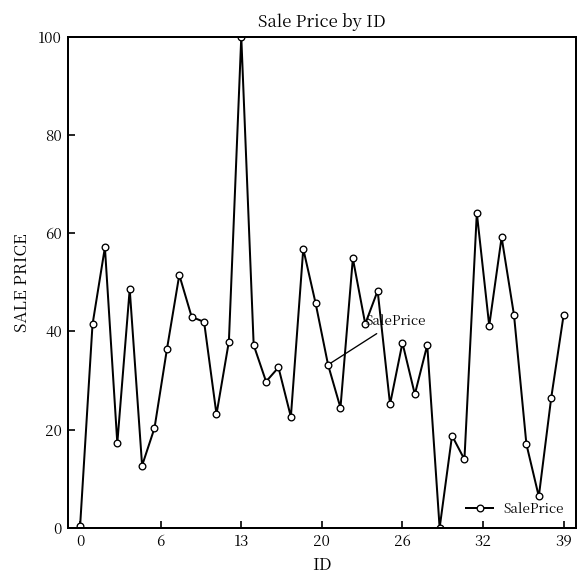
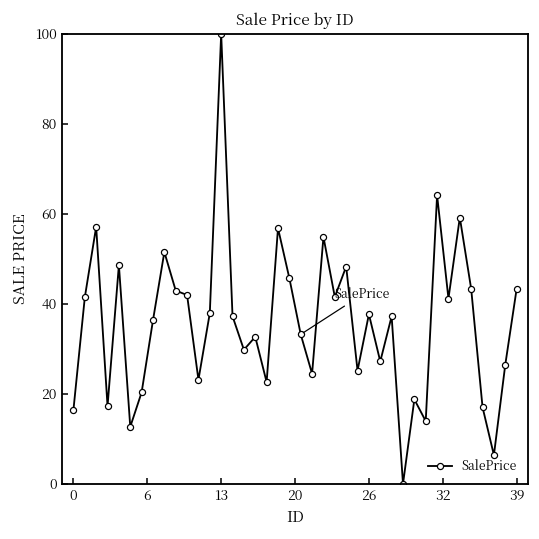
  {
-   "0": 0,
+   "0": 16,
    "13": 100,
    "26": 38,
    "39": 43
  }
